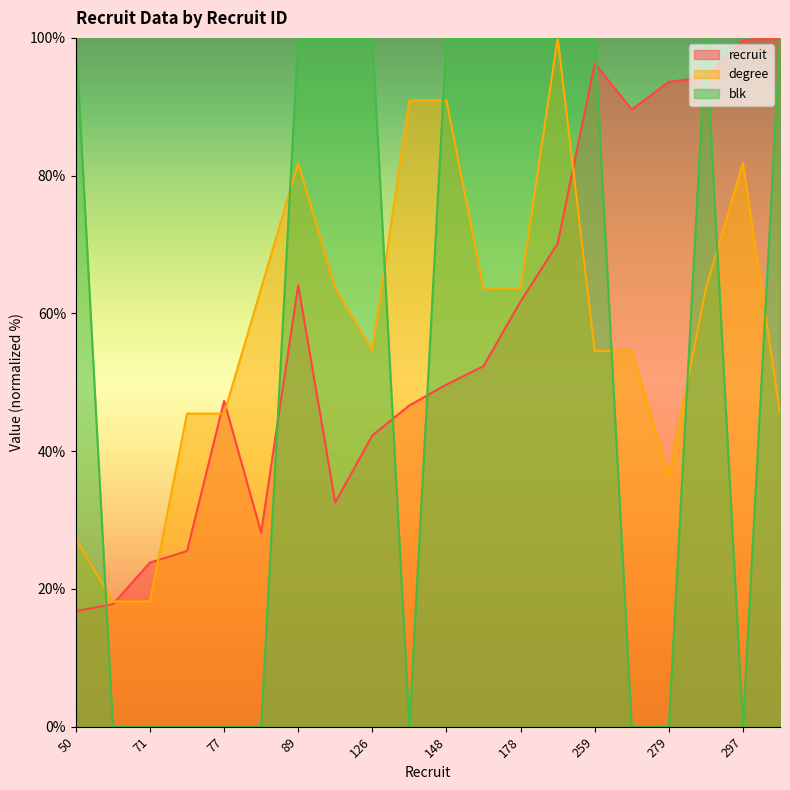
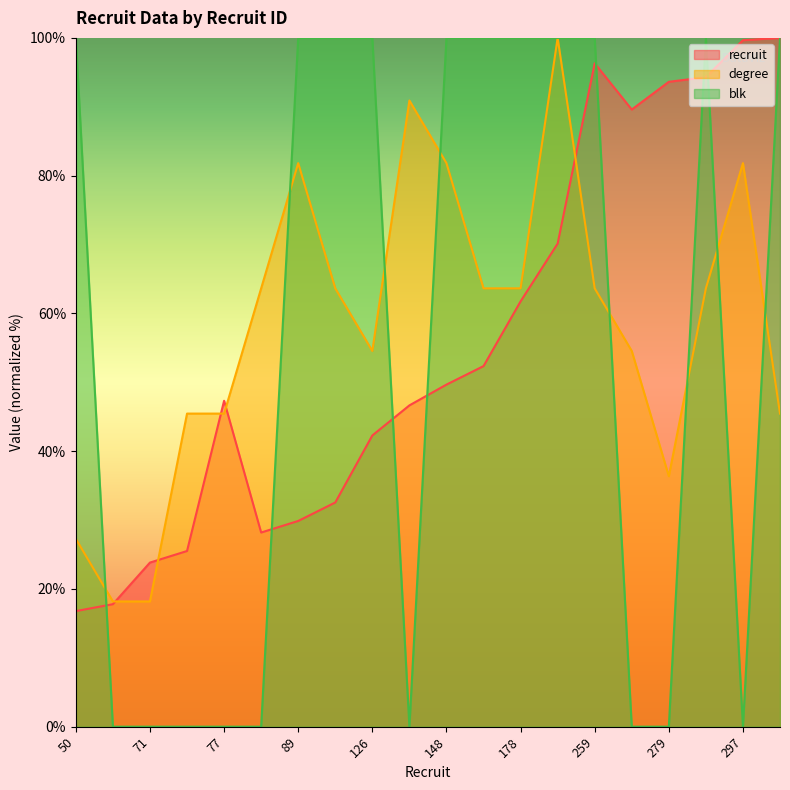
  {
    "recruit": {
      "50": "17%",
      "71": "24%",
      "77": "47%",
-     "89": "64%",
+     "89": "30%",
      "126": "42%",
      "148": "50%",
      "178": "62%",
      "259": "96%",
      "279": "94%",
      "297": "100%"
    },
    "degree": {
      "50": "27%",
      "71": "18%",
      "77": "45%",
      "89": "82%",
      "126": "55%",
-     "148": "91%",
+     "148": "82%",
      "178": "64%",
-     "259": "55%",
+     "259": "64%",
      "279": "36%",
      "297": "82%"
    },
    "blk": {
      "50": "100%",
      "71": "0%",
      "77": "0%",
      "89": "100%",
      "126": "100%",
      "148": "100%",
      "178": "100%",
      "259": "100%",
      "279": "0%",
      "297": "0%"
    }
  }
